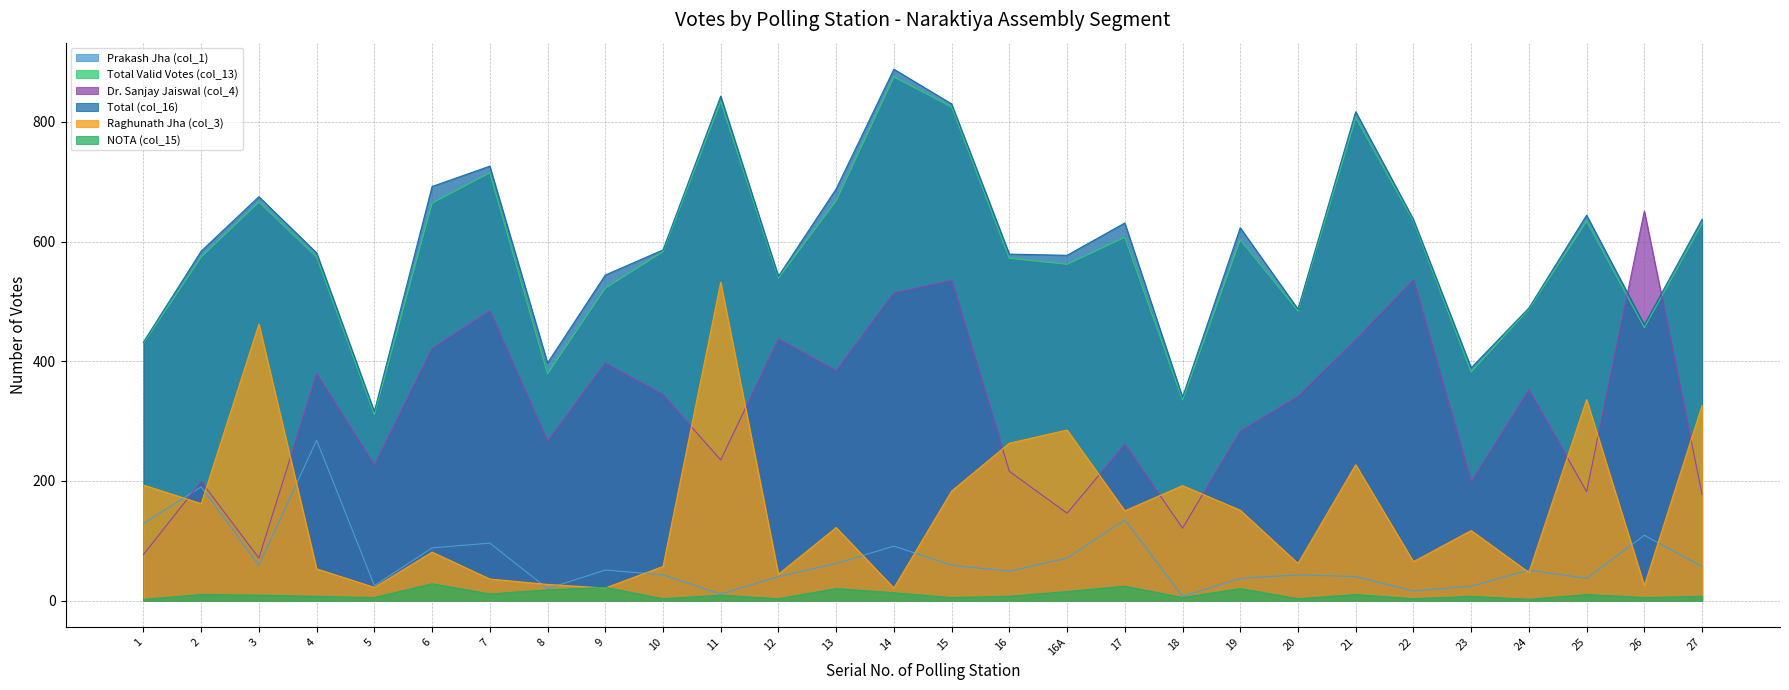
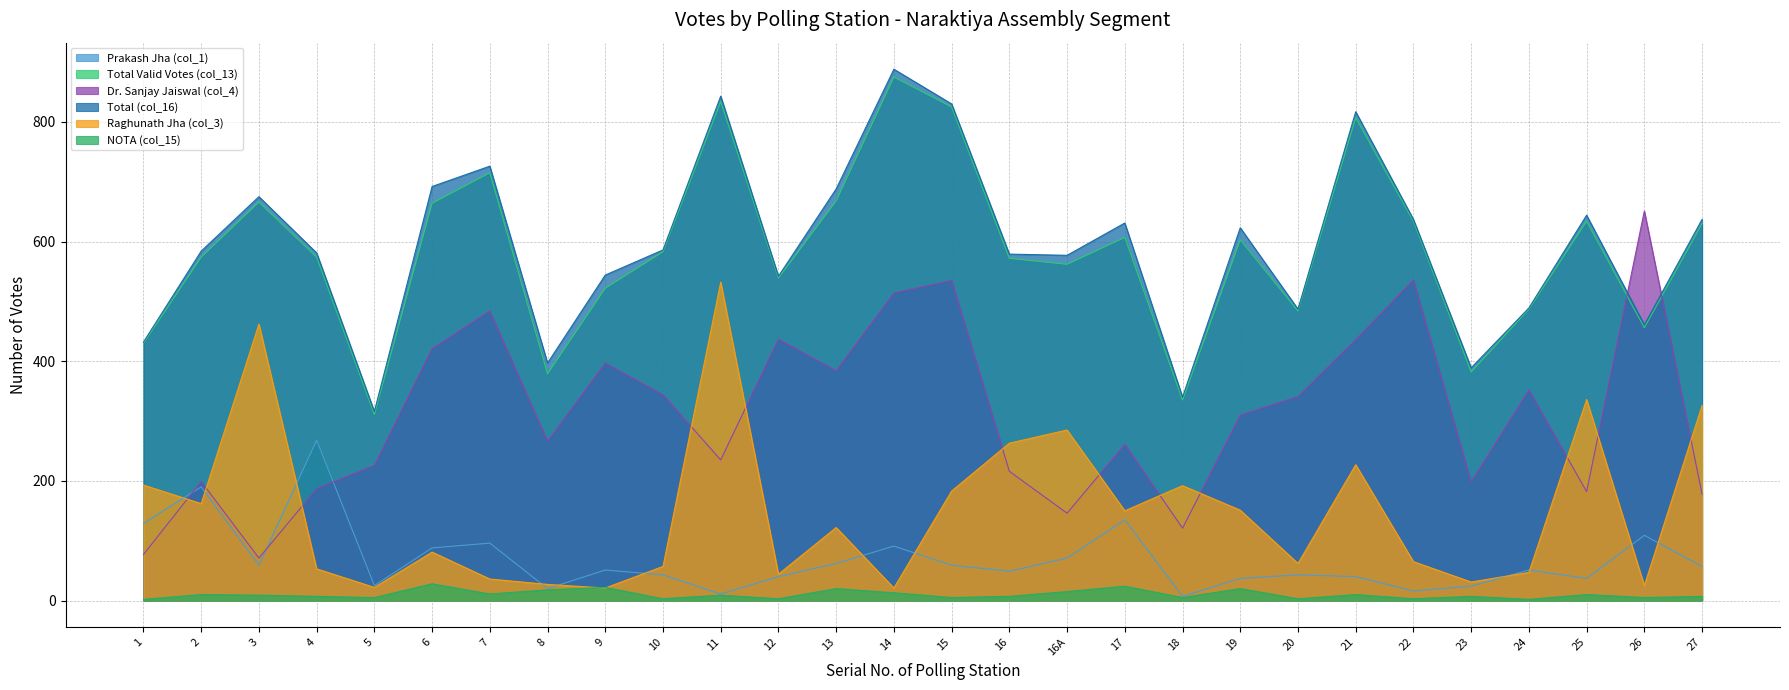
  {
    "Prakash Jha (col_1)": {
      "1": 130,
      "2": 190,
      "3": 60,
      "4": 270,
      "6": 90,
      "7": 100,
      "9": 50,
      "10": 40,
      "13": 60,
      "14": 90,
      "15": 60,
      "16": 50,
      "16A": 70,
      "17": 140,
      "19": 40,
      "20": 40,
      "21": 40,
      "22": 20,
      "23": 20,
      "25": 40,
      "26": 110,
      "27": 60
    },
    "Dr. Sanjay Jaiswal (col_4)": {
      "1": 80,
      "2": 200,
      "3": 70,
-     "4": 380,
+     "4": 190,
      "5": 230,
      "6": 420,
      "7": 480,
      "8": 270,
      "9": 400,
      "10": 340,
      "11": 240,
      "12": 440,
      "13": 380,
      "14": 510,
      "15": 540,
      "16": 220,
      "16A": 150,
      "17": 260,
      "18": 120,
-     "19": 280,
+     "19": 310,
      "20": 340,
      "21": 440,
      "22": 540,
      "23": 200,
      "24": 350,
      "25": 180,
      "26": 650,
      "27": 180
    },
    "Total (col_16)": {
      "2": 580,
      "3": 680,
      "4": 580,
      "5": 320,
      "6": 690,
      "7": 730,
      "8": 400,
      "9": 540,
      "11": 840,
      "13": 690,
      "14": 890,
      "15": 830,
      "16": 580,
      "16A": 580,
      "17": 630,
      "18": 340,
      "19": 620,
      "21": 820,
      "23": 390,
      "25": 640,
      "26": 460,
      "27": 640
    },
    "Raghunath Jha (col_3)": {
      "1": 190,
      "2": 160,
      "3": 460,
      "4": 50,
      "6": 80,
      "7": 40,
      "8": 30,
      "10": 60,
      "11": 530,
      "13": 120,
      "14": 20,
      "15": 180,
      "16": 260,
      "16A": 290,
      "17": 150,
      "18": 190,
      "19": 150,
      "20": 60,
      "21": 230,
      "22": 70,
-     "23": 120,
+     "23": 30,
      "25": 340,
      "26": 30,
      "27": 330
    }
  }
